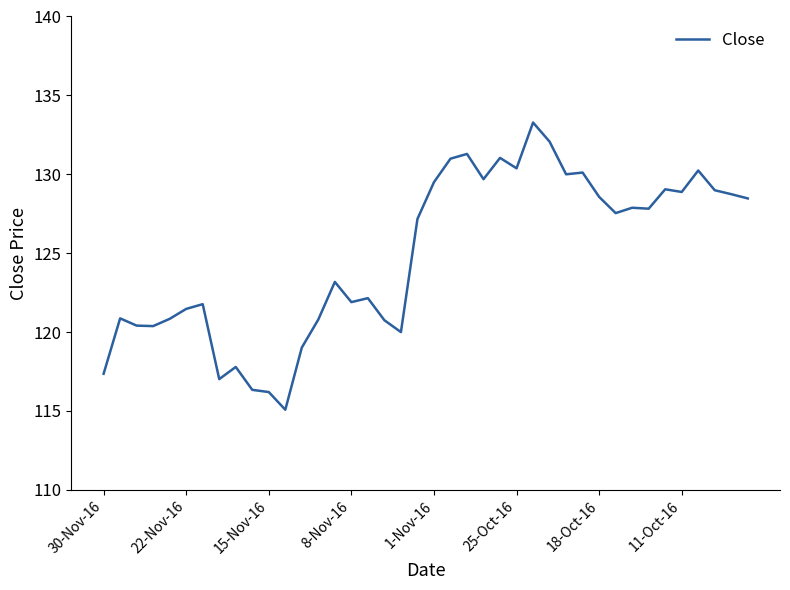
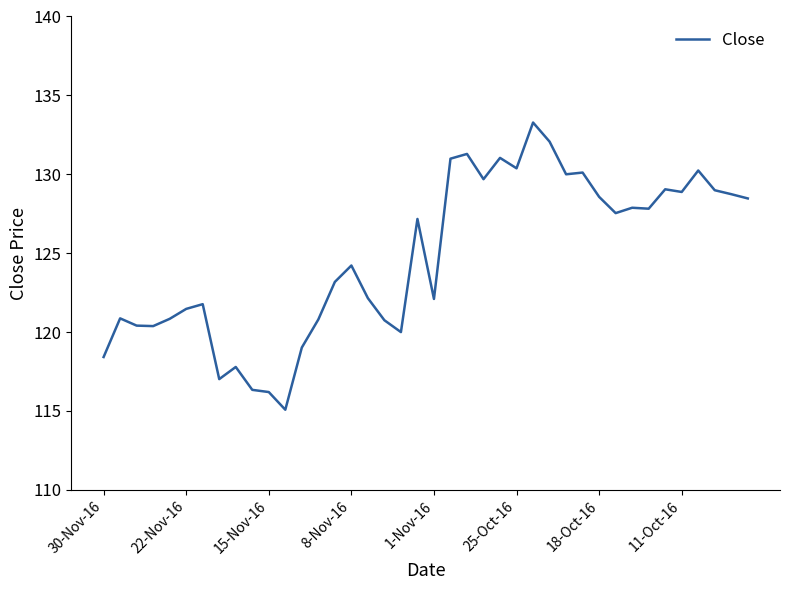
  {
-   "30-Nov-16": 117.4,
+   "30-Nov-16": 118.4,
    "22-Nov-16": 121.5,
    "15-Nov-16": 116.2,
-   "8-Nov-16": 121.9,
-   "1-Nov-16": 129.5,
+   "8-Nov-16": 124.2,
+   "1-Nov-16": 122.1,
    "25-Oct-16": 130.4,
    "18-Oct-16": 128.6,
    "11-Oct-16": 128.9
  }
